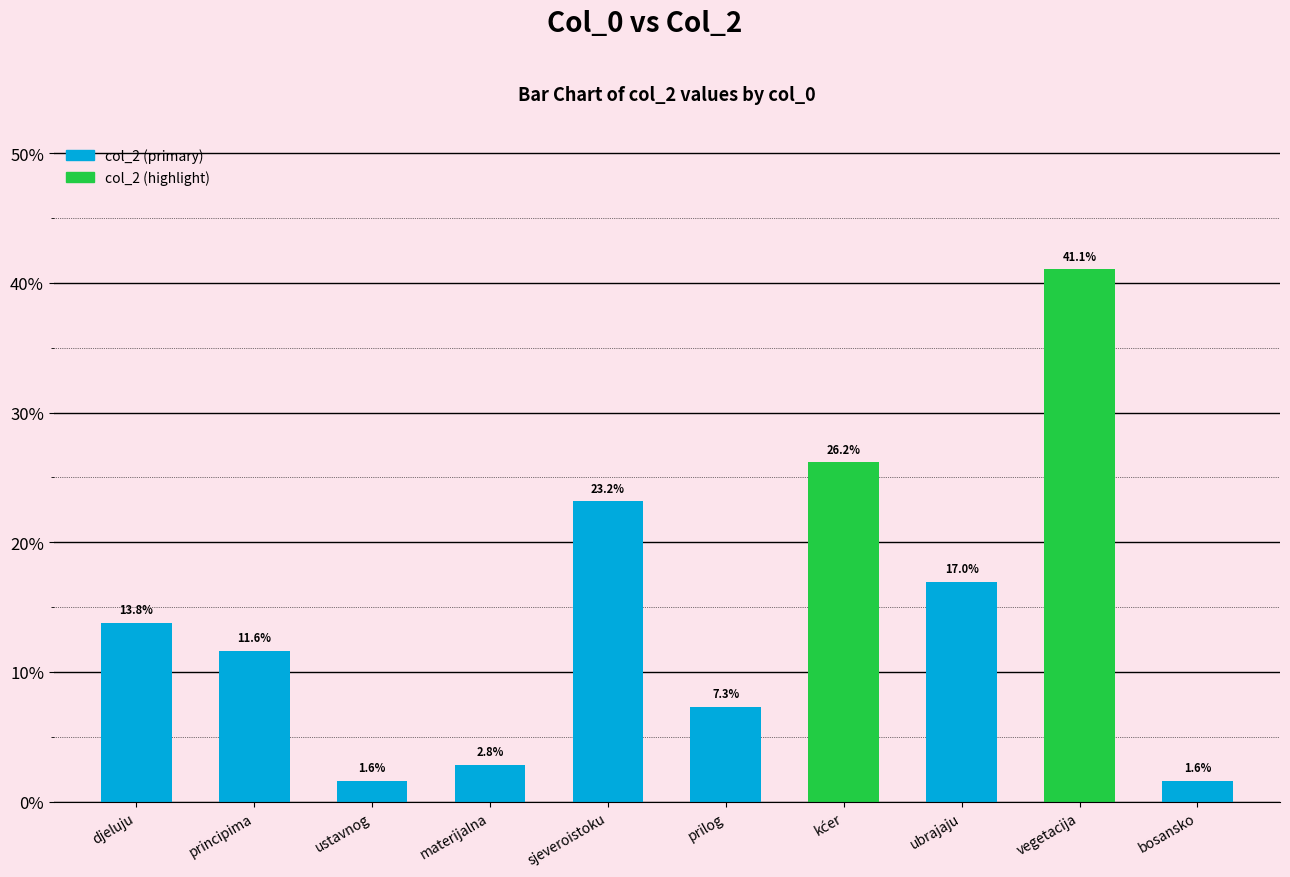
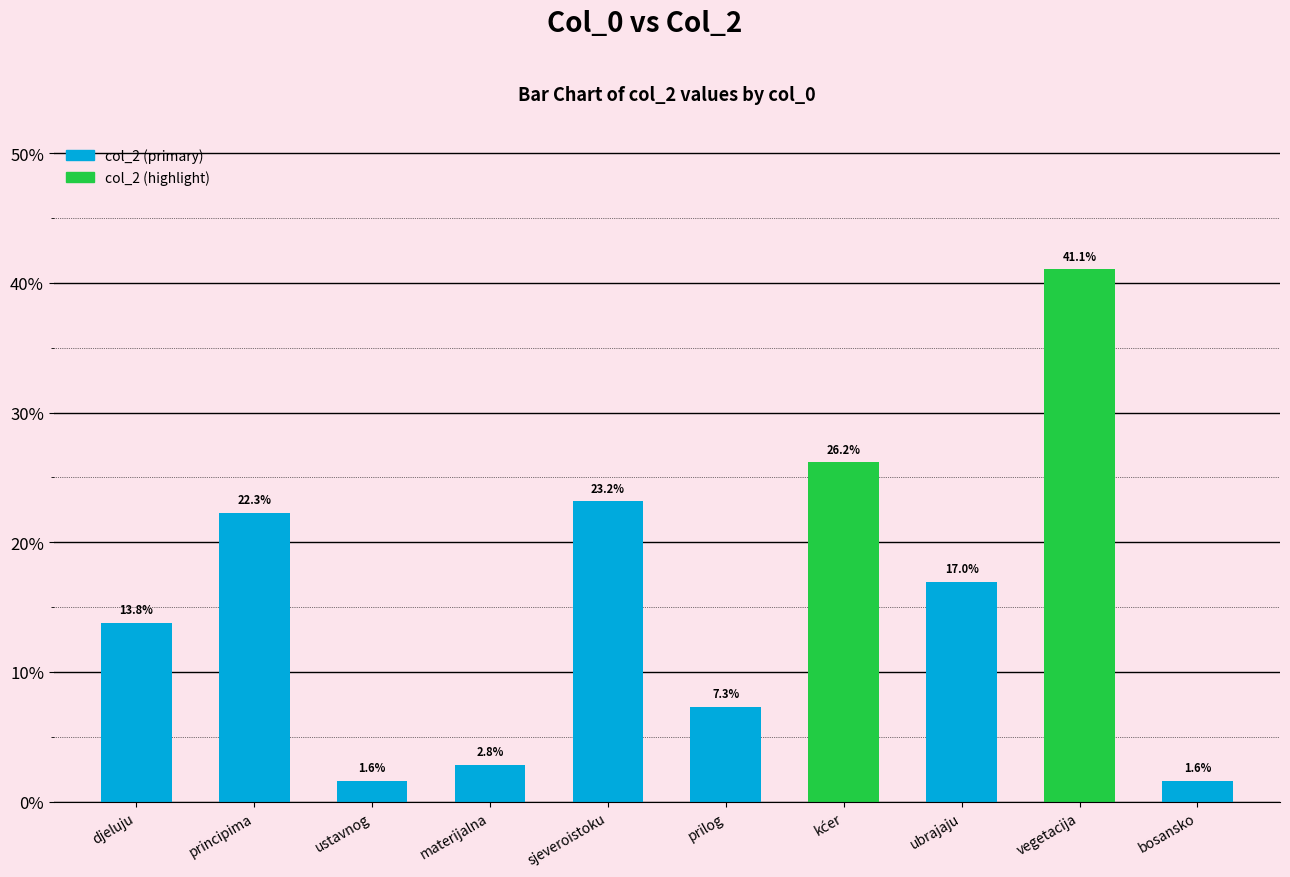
  {
    "djeluju": "13.8%",
-   "principima": "11.6%",
+   "principima": "22.3%",
    "ustavnog": "1.6%",
    "materijalna": "2.8%",
    "sjeveroistoku": "23.2%",
    "prilog": "7.3%",
    "kćer": "26.2%",
    "ubrajaju": "17.0%",
    "vegetacija": "41.1%",
    "bosansko": "1.6%"
  }
